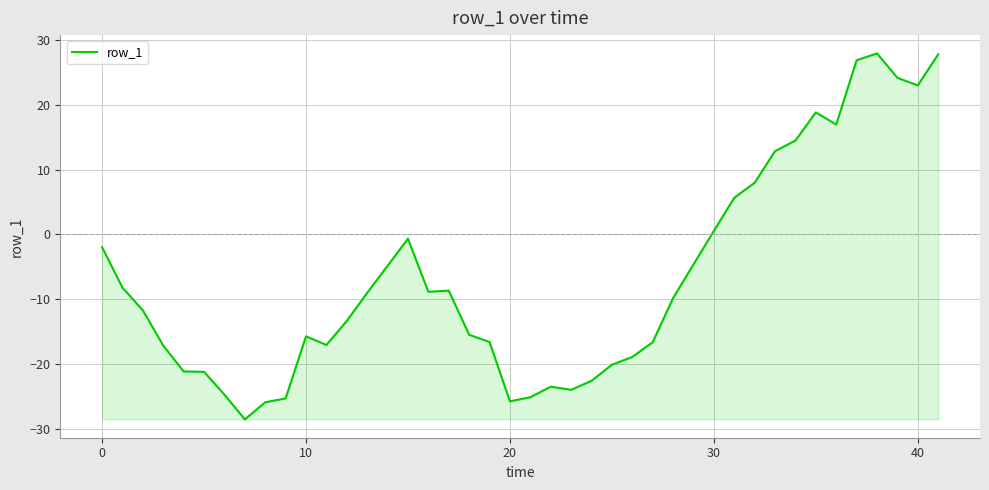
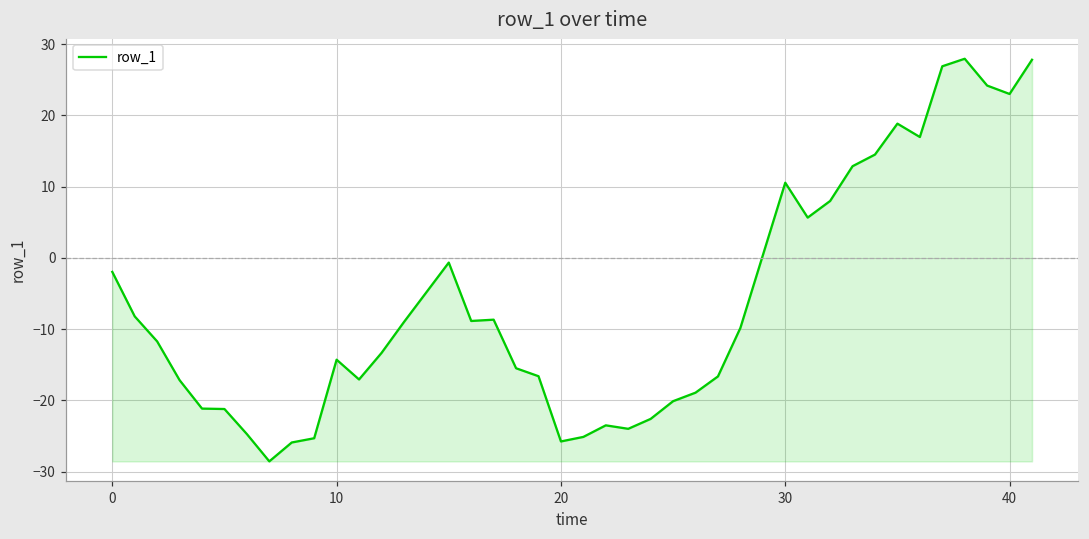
  {
    "0": -2,
-   "10": -16,
+   "10": -14,
    "20": -26,
-   "30": 1,
+   "30": 11,
    "40": 23
  }
